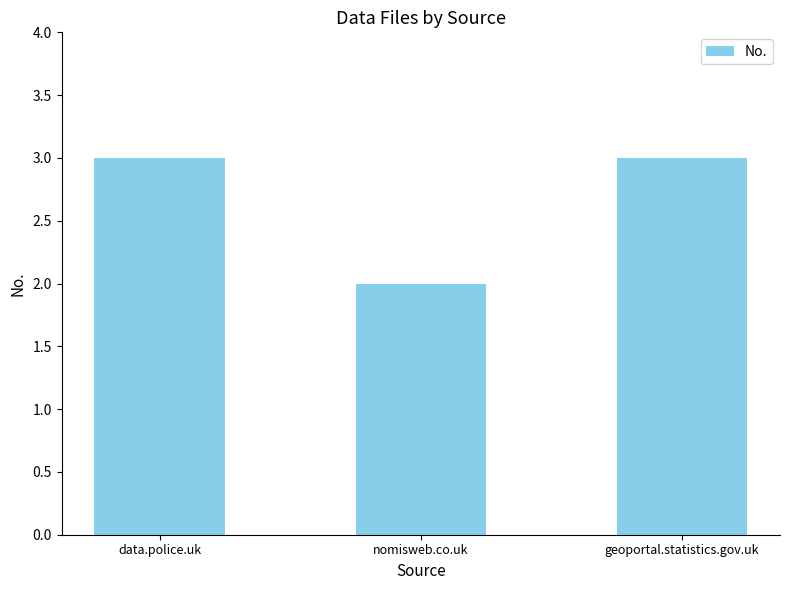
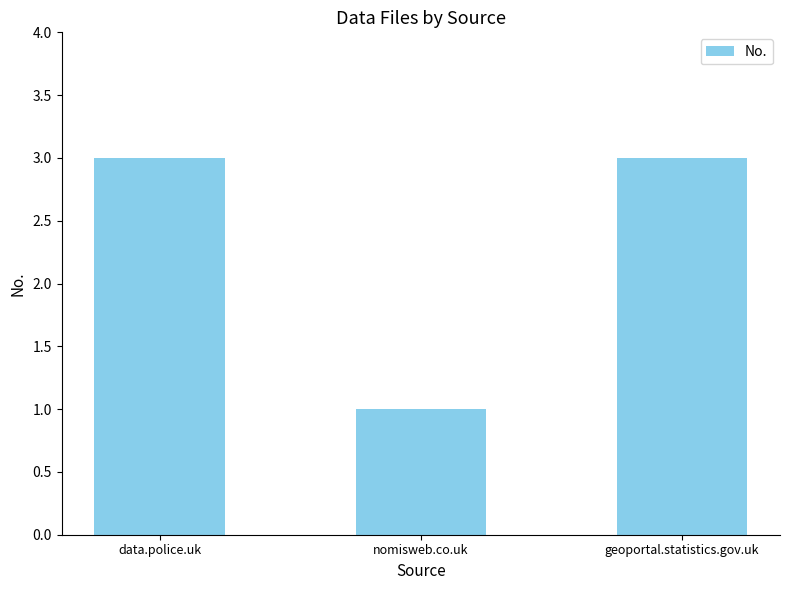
  {
    "data.police.uk": 3,
-   "nomisweb.co.uk": 2,
+   "nomisweb.co.uk": 1,
    "geoportal.statistics.gov.uk": 3
  }
